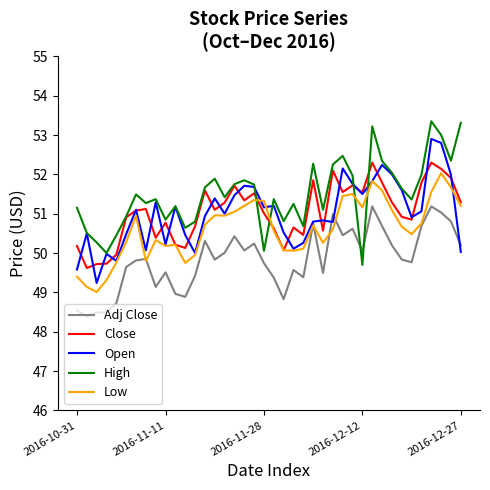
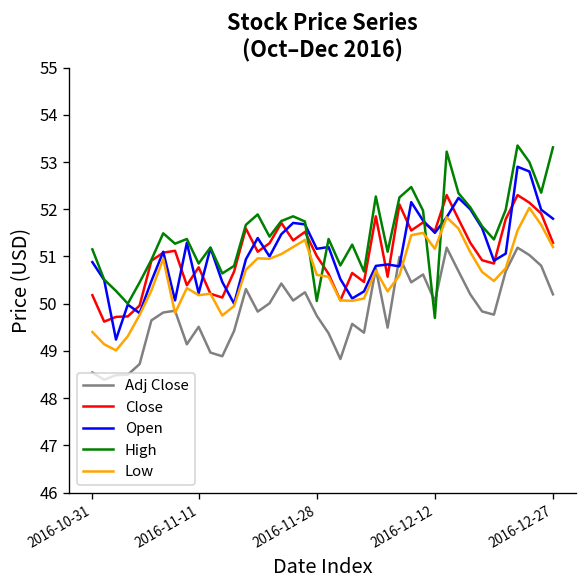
  {
    "Adj Close": {
      "2016-11-11": 49.5,
      "2016-11-28": 49.7,
      "2016-12-12": 50.0,
      "2016-12-27": 50.2
    },
    "Close": {
      "2016-10-31": 50.2,
      "2016-11-11": 50.8,
      "2016-11-28": 51.0,
      "2016-12-27": 51.3
    },
    "Open": {
-     "2016-10-31": 49.6,
+     "2016-10-31": 50.9,
      "2016-11-28": 51.2,
-     "2016-12-27": 50.0
+     "2016-12-27": 51.8
    },
    "High": {
      "2016-10-31": 51.2,
      "2016-11-11": 50.8,
      "2016-11-28": 50.1,
      "2016-12-12": 49.7,
      "2016-12-27": 53.3
    },
    "Low": {
      "2016-10-31": 49.4,
-     "2016-11-28": 51.3,
+     "2016-11-28": 50.6,
      "2016-12-12": 51.2,
      "2016-12-27": 51.2
    }
  }
